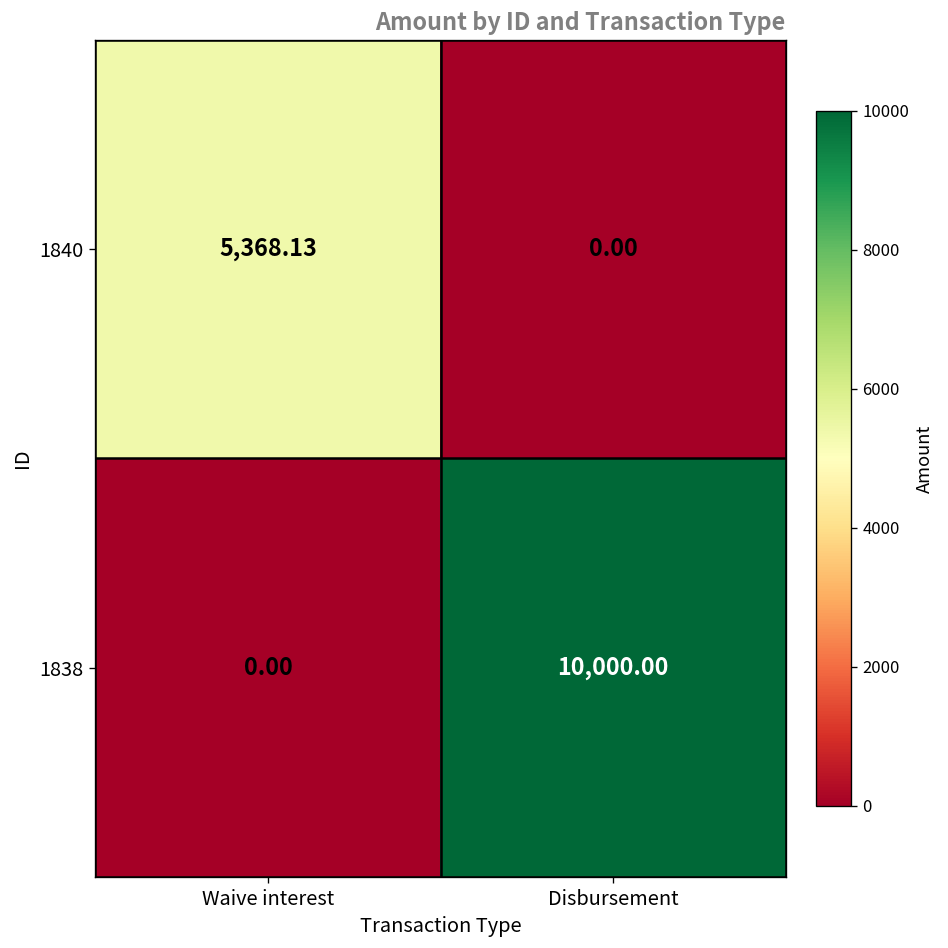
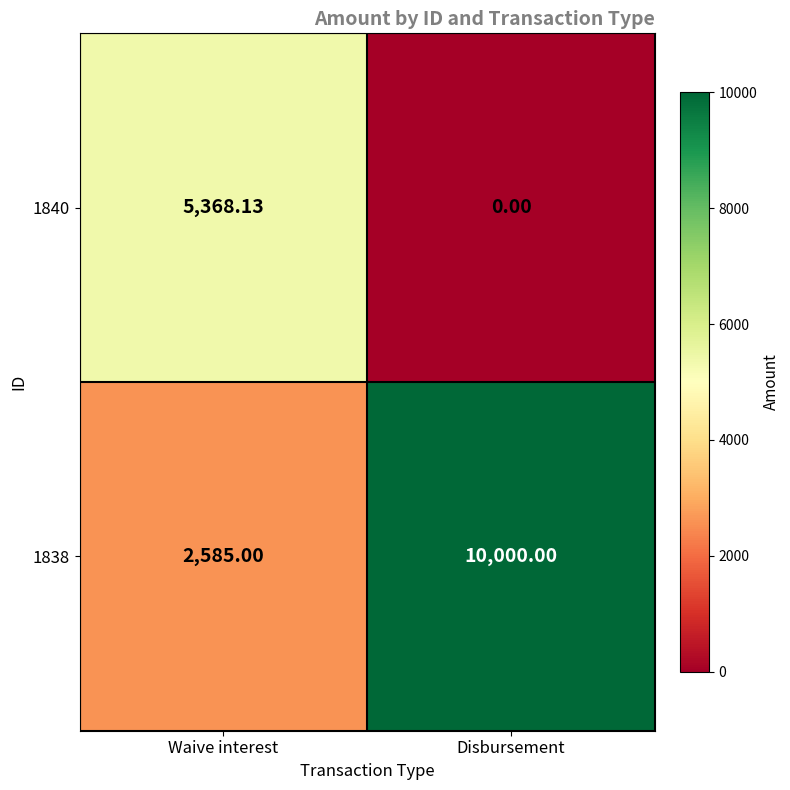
  {
    "1840": {
      "Waive interest": "5,368.13",
      "Disbursement": "0.00"
    },
    "1838": {
-     "Waive interest": "0.00",
+     "Waive interest": "2,585.00",
      "Disbursement": "10,000.00"
    }
  }
